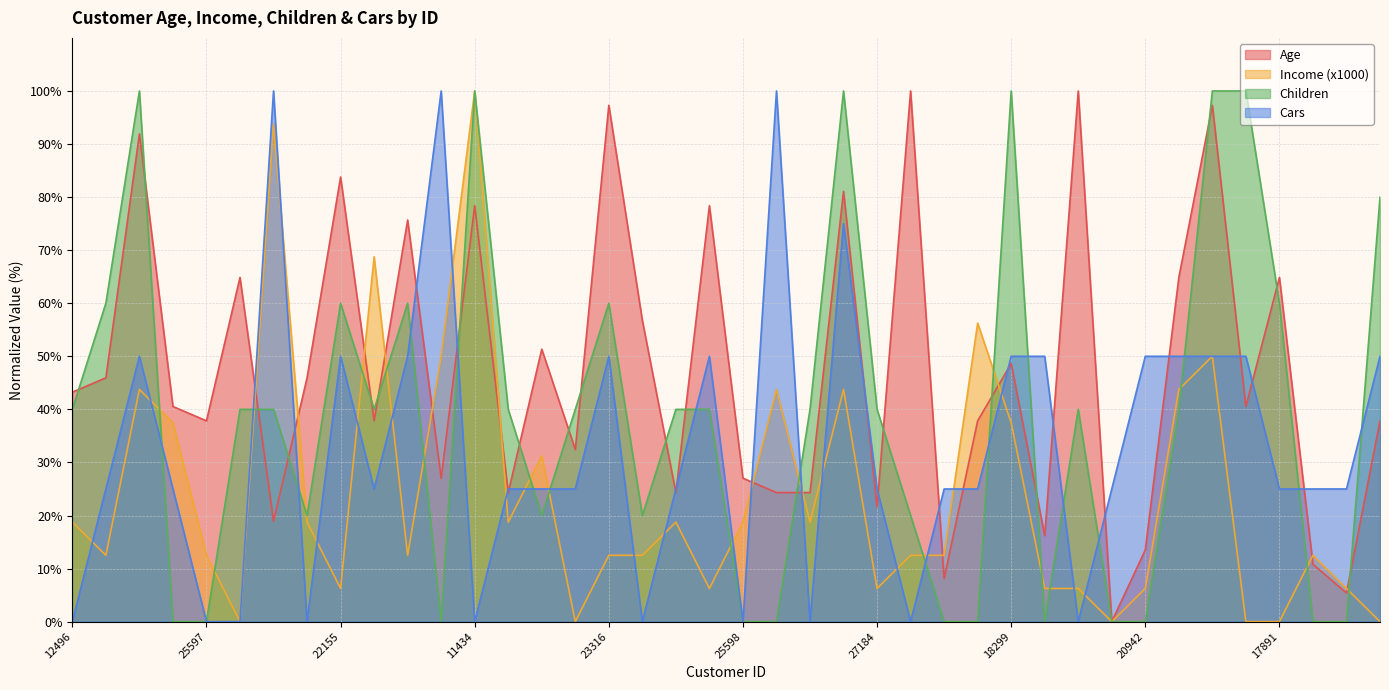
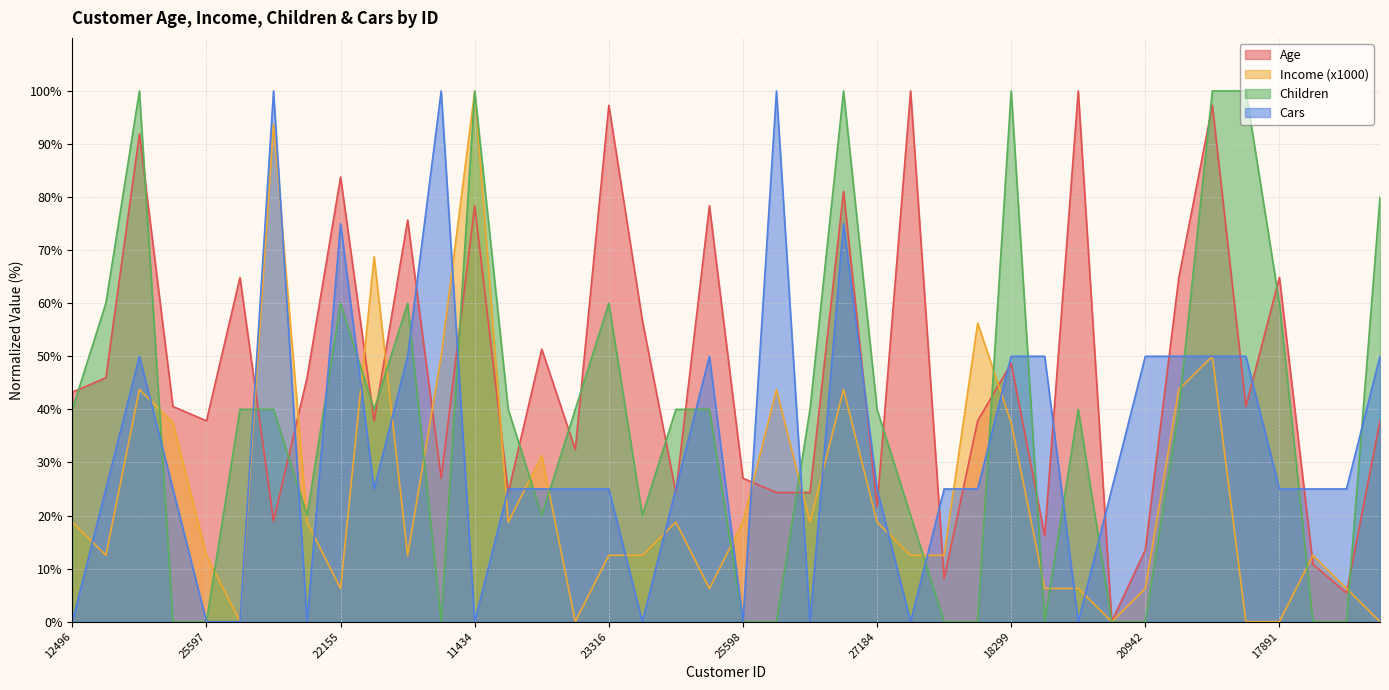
  {
    "Age": {
      "12496": "43%",
      "25597": "38%",
      "22155": "84%",
      "11434": "78%",
      "23316": "97%",
      "25598": "27%",
      "27184": "22%",
      "18299": "49%",
      "20942": "14%",
      "17891": "65%"
    },
    "Income (x1000)": {
      "12496": "19%",
      "25597": "13%",
      "22155": "6%",
      "23316": "13%",
      "25598": "19%",
-     "27184": "6%",
+     "27184": "19%",
      "18299": "38%",
      "20942": "6%",
      "17891": "0%"
    },
    "Children": {
      "12496": "40%",
      "22155": "60%",
      "23316": "60%",
      "27184": "40%",
      "18299": "100%",
      "20942": "0%",
      "17891": "60%"
    },
    "Cars": {
      "12496": "0%",
-     "22155": "50%",
+     "22155": "75%",
      "11434": "0%",
-     "23316": "50%",
+     "23316": "25%",
      "27184": "25%",
      "18299": "50%",
      "20942": "50%",
      "17891": "25%"
    }
  }
